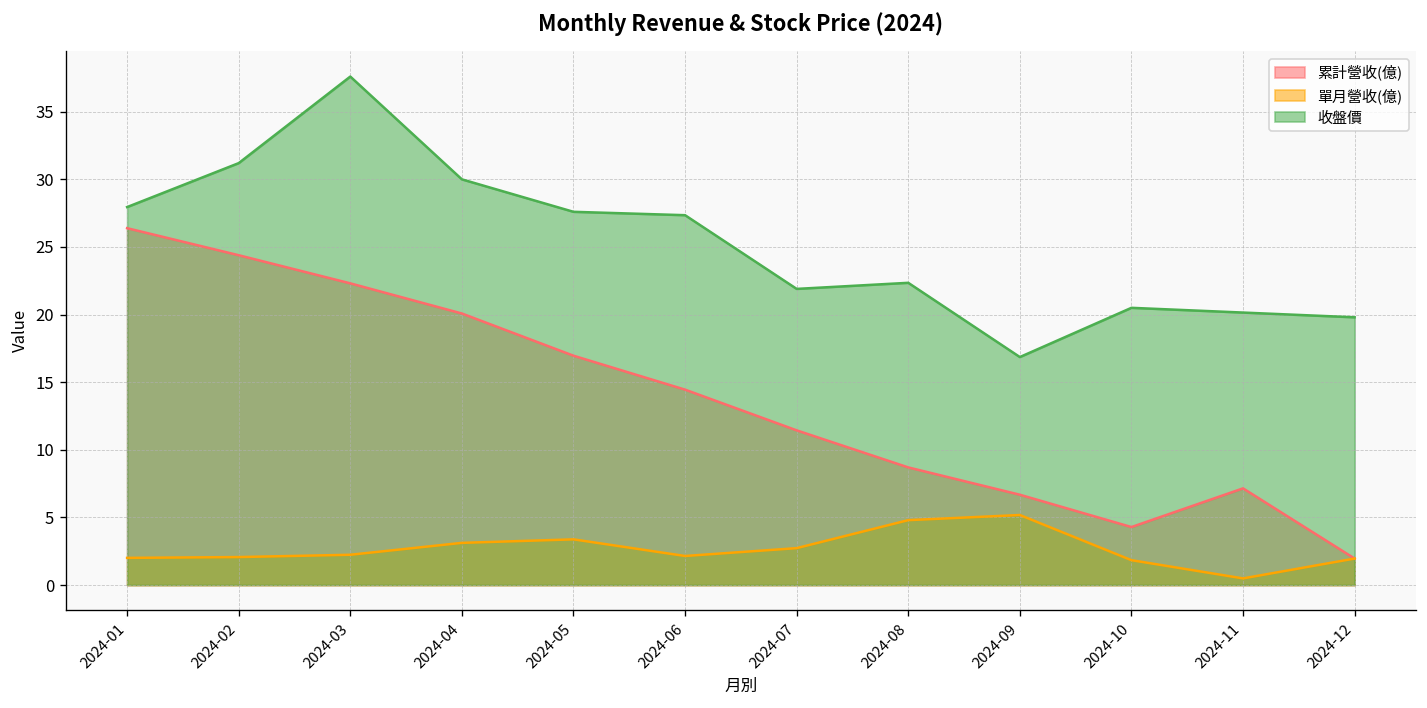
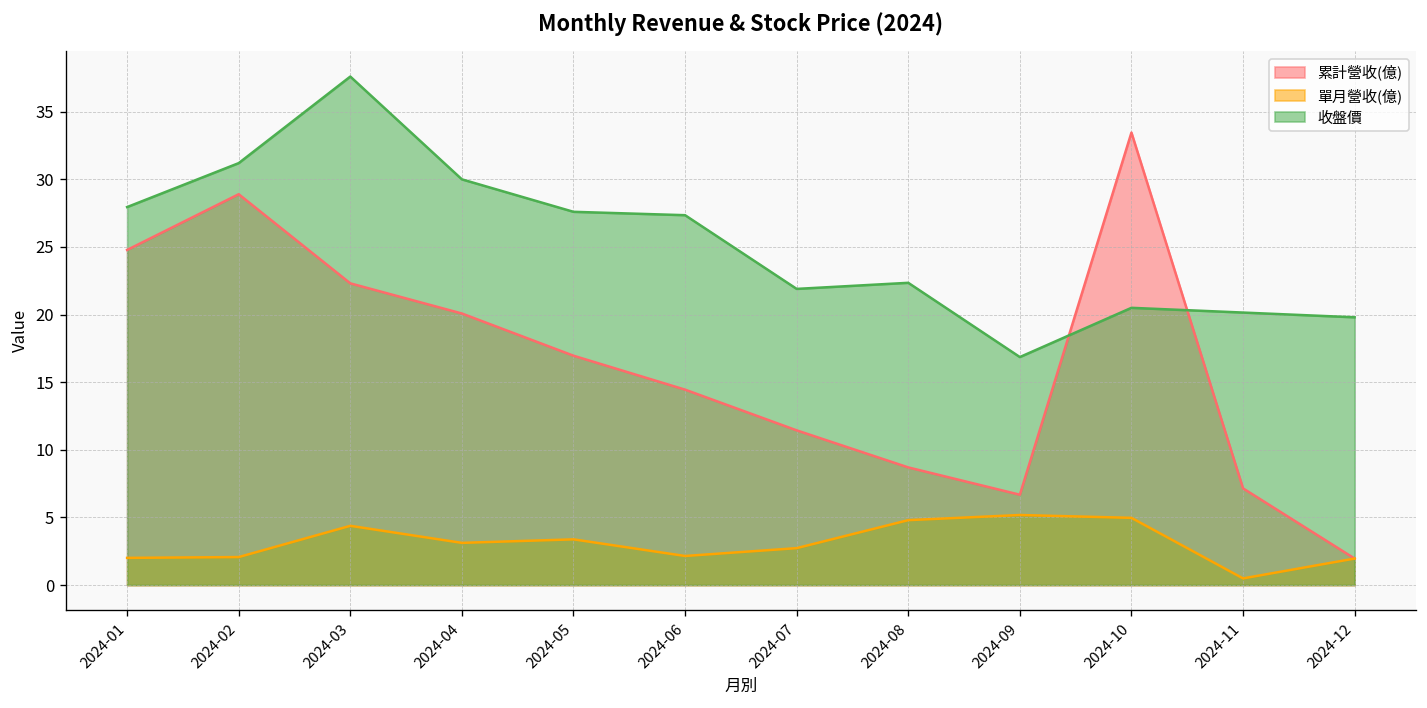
  {
    "累計營收(億)": {
-     "2024-01": 26.4,
-     "2024-02": 24.4,
+     "2024-01": 24.8,
+     "2024-02": 28.9,
      "2024-03": 22.3,
      "2024-04": 20.1,
      "2024-05": 17.0,
      "2024-06": 14.5,
      "2024-07": 11.4,
      "2024-08": 8.7,
      "2024-09": 6.7,
-     "2024-10": 4.3,
+     "2024-10": 33.5,
      "2024-11": 7.2
    },
    "單月營收(億)": {
      "2024-01": 2.0,
      "2024-02": 2.1,
-     "2024-03": 2.2,
+     "2024-03": 4.4,
      "2024-04": 3.1,
      "2024-05": 3.4,
      "2024-06": 2.2,
      "2024-07": 2.7,
      "2024-08": 4.8,
      "2024-09": 5.2,
-     "2024-10": 1.8,
+     "2024-10": 5.0,
      "2024-11": 0.5
    },
    "收盤價": {
      "2024-01": 28.0,
      "2024-02": 31.2,
      "2024-03": 37.6,
      "2024-04": 30.0,
      "2024-05": 27.6,
      "2024-06": 27.4,
      "2024-07": 21.9,
      "2024-08": 22.4,
      "2024-09": 16.9,
      "2024-10": 20.5,
      "2024-11": 20.2,
      "2024-12": 19.8
    }
  }
